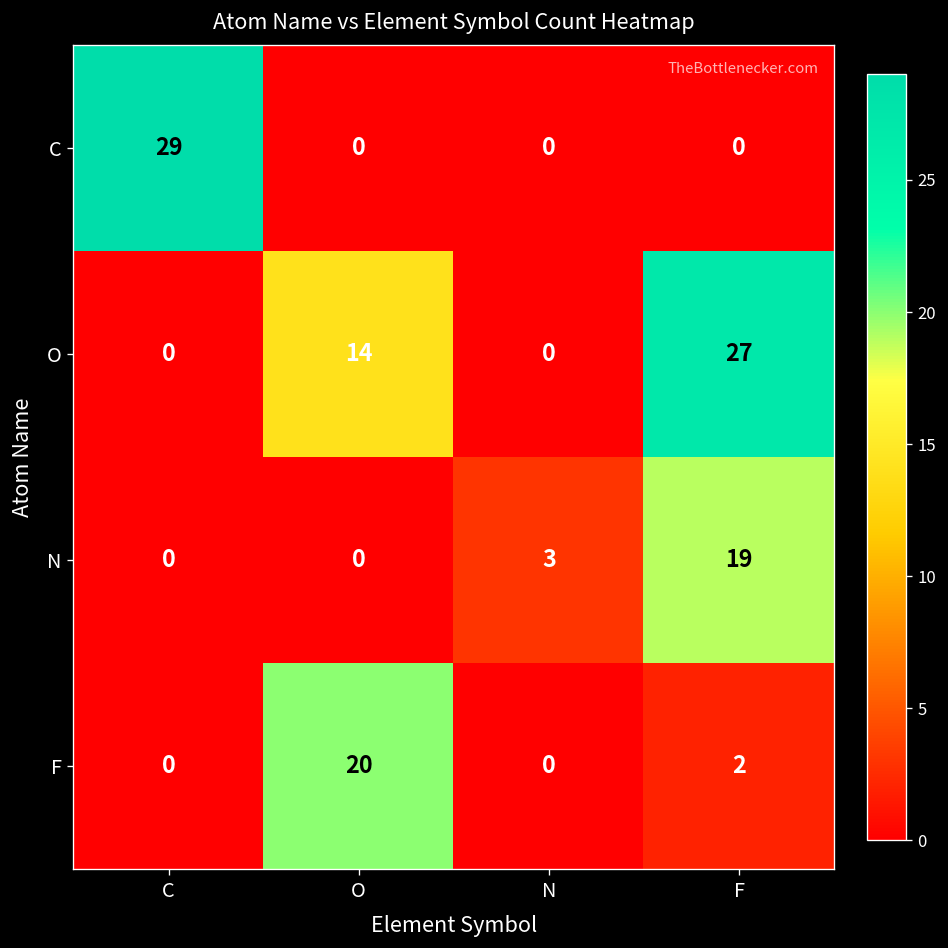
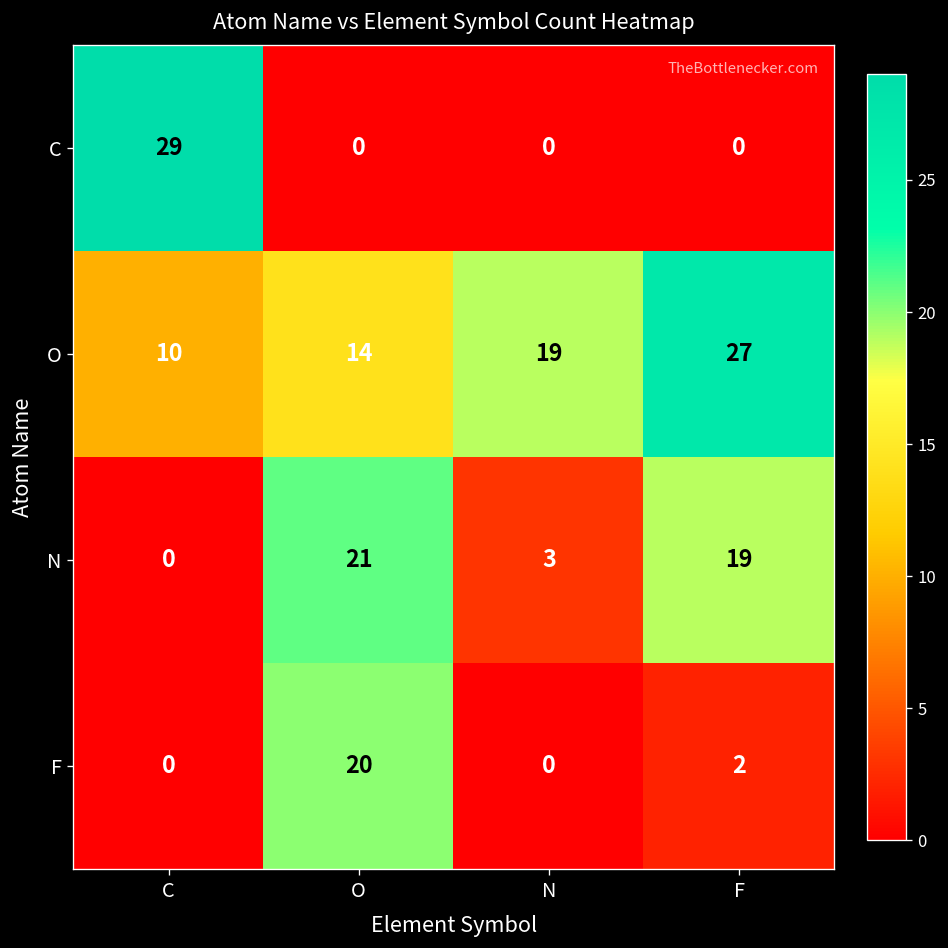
  {
    "C": {
      "C": 29,
      "O": 0,
      "N": 0
    },
    "O": {
-     "C": 0,
+     "C": 10,
      "O": 14,
-     "N": 0,
+     "N": 19,
      "F": 27
    },
    "N": {
      "C": 0,
-     "O": 0,
+     "O": 21,
      "N": 3,
      "F": 19
    },
    "F": {
      "C": 0,
      "O": 20,
      "N": 0,
      "F": 2
    }
  }
